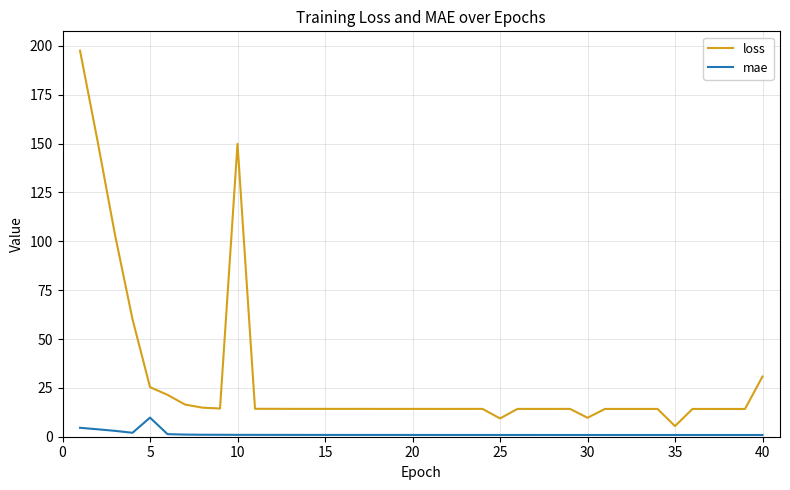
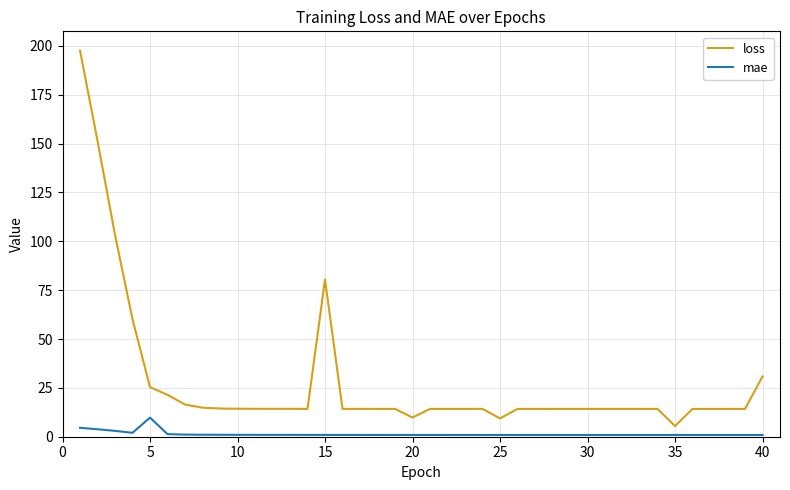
  {
    "loss": {
      "5": 25,
-     "10": 150,
-     "15": 14,
-     "20": 14,
+     "10": 14,
+     "15": 80,
+     "20": 10,
      "25": 9,
-     "30": 10,
+     "30": 14,
      "35": 5,
      "40": 31
    },
    "mae": {
      "5": 10,
      "10": 1,
      "15": 1,
      "20": 1,
      "25": 1,
      "30": 1,
      "35": 1,
      "40": 1
    }
  }
